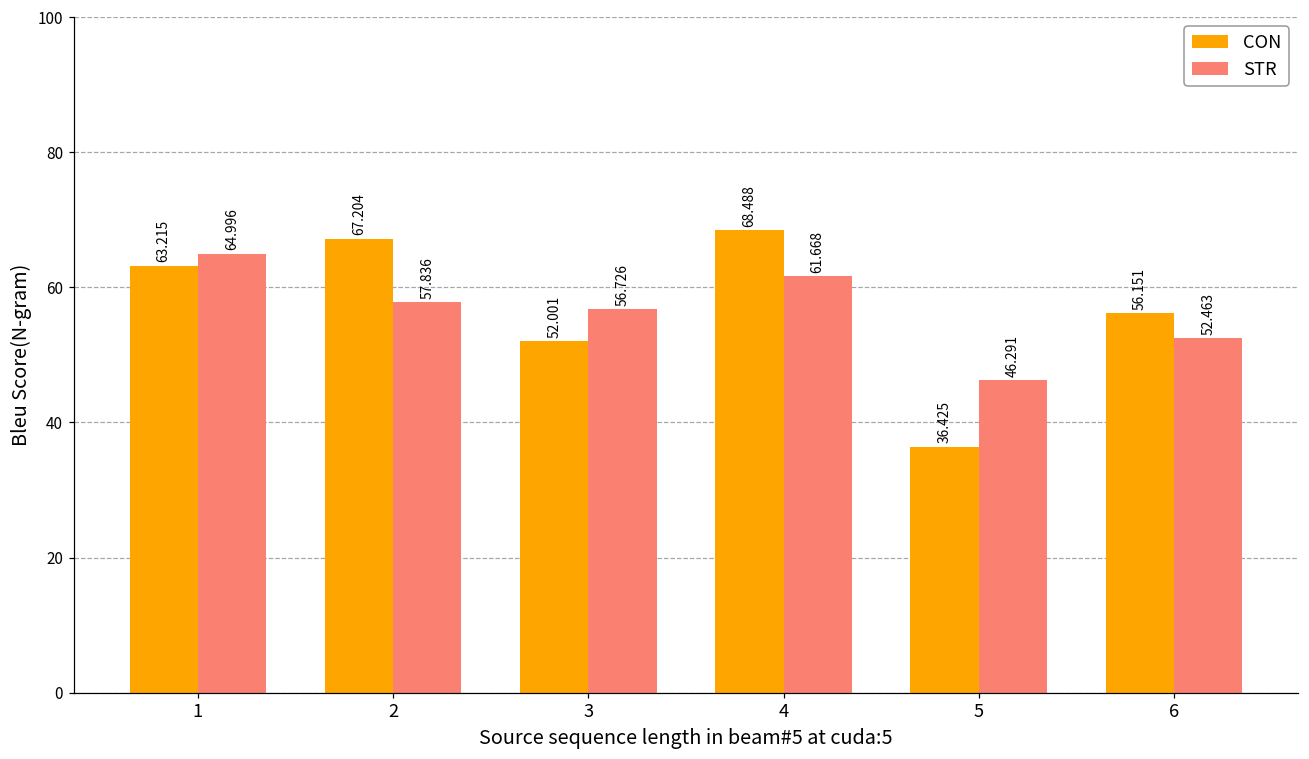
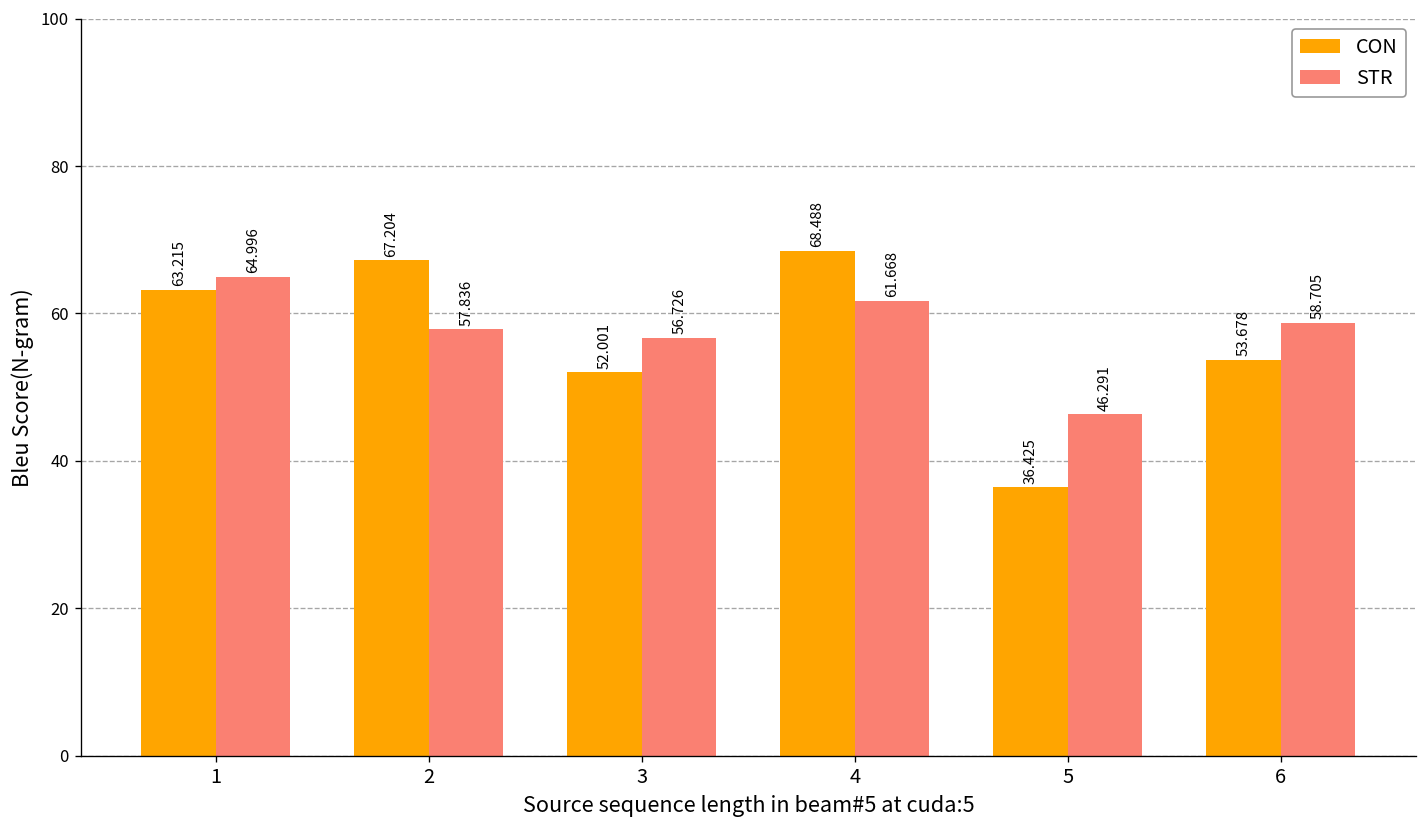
  {
    "CON": {
      "1": 63.215,
      "2": 67.204,
      "3": 52.001,
      "4": 68.488,
      "5": 36.425,
-     "6": 56.151
+     "6": 53.678
    },
    "STR": {
      "1": 64.996,
      "2": 57.836,
      "3": 56.726,
      "4": 61.668,
      "5": 46.291,
-     "6": 52.463
+     "6": 58.705
    }
  }
